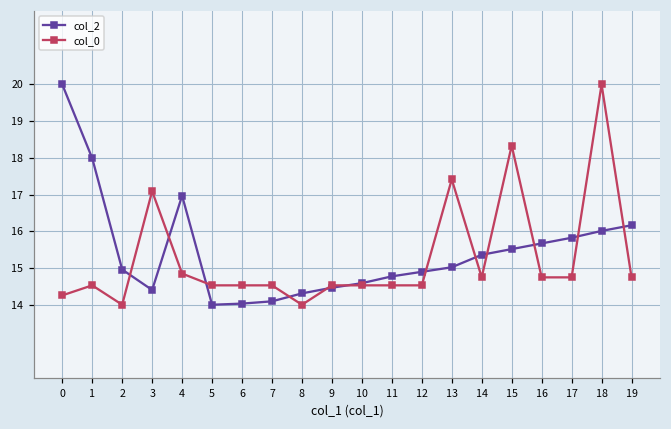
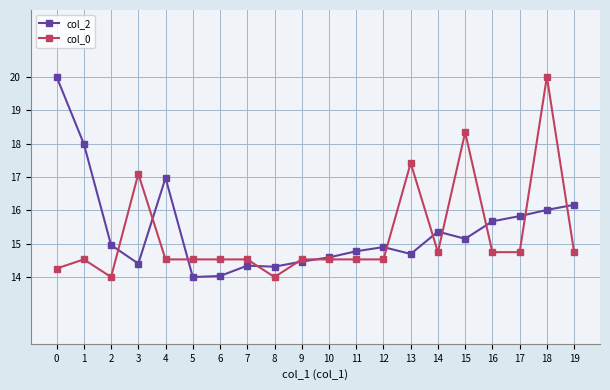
  {
    "col_2": {
      "0": 20.0,
      "1": 18.0,
      "2": 15.0,
      "3": 14.4,
      "4": 17.0,
      "5": 14.0,
      "6": 14.0,
-     "7": 14.1,
+     "7": 14.3,
      "8": 14.3,
      "11": 14.8,
      "12": 14.9,
-     "13": 15.0,
+     "13": 14.7,
      "14": 15.4,
-     "15": 15.5,
+     "15": 15.1,
      "16": 15.7,
      "17": 15.8,
      "18": 16.0,
      "19": 16.2
    },
    "col_0": {
      "0": 14.3,
      "1": 14.5,
      "2": 14.0,
      "3": 17.1,
-     "4": 14.8,
+     "4": 14.5,
      "5": 14.5,
      "6": 14.5,
      "7": 14.5,
      "8": 14.0,
      "11": 14.5,
      "12": 14.5,
      "13": 17.4,
      "14": 14.7,
      "15": 18.3,
      "16": 14.7,
      "17": 14.7,
      "18": 20.0,
      "19": 14.7
    }
  }
